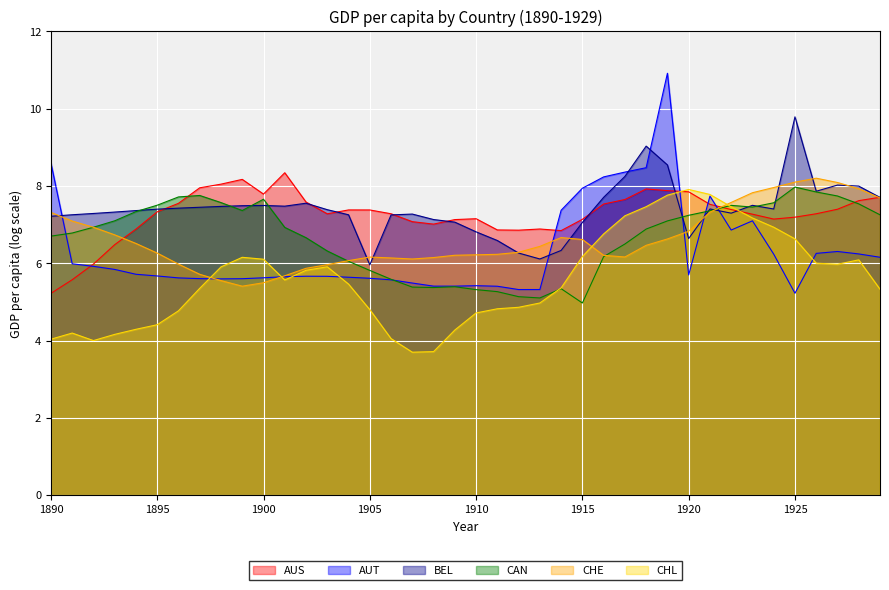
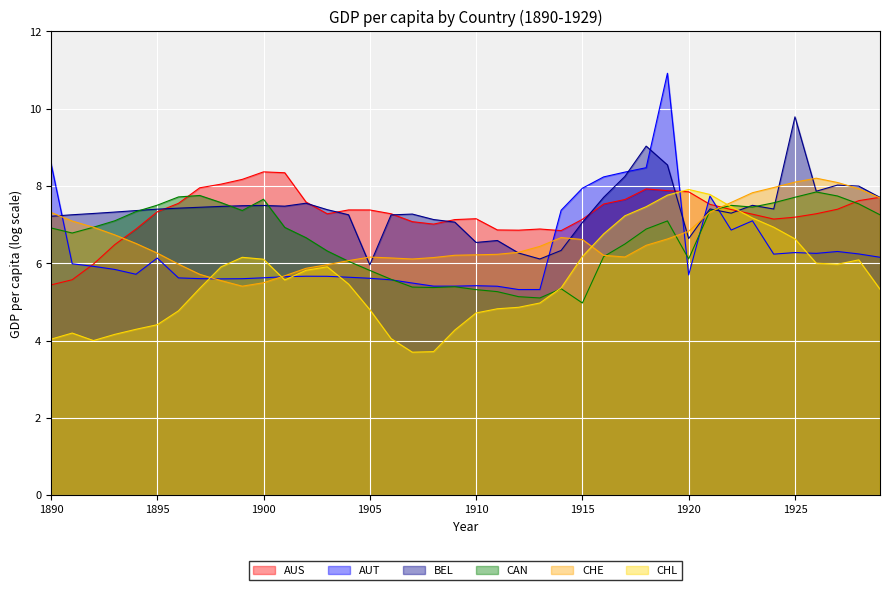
  {
    "AUS": {
-     "1890": 5.2,
+     "1890": 5.4,
      "1895": 7.3,
-     "1900": 7.8,
+     "1900": 8.4,
      "1905": 7.4,
      "1910": 7.2,
      "1915": 7.1,
      "1925": 7.2
    },
    "AUT": {
      "1890": 8.6,
-     "1895": 5.7,
+     "1895": 6.1,
      "1900": 5.6,
      "1905": 5.6,
      "1910": 5.4,
      "1915": 7.9,
      "1920": 5.7,
-     "1925": 5.2
+     "1925": 6.3
    },
    "BEL": {
      "1890": 7.2,
      "1895": 7.4,
      "1900": 7.5,
      "1905": 6.0,
-     "1910": 6.8,
+     "1910": 6.5,
      "1915": 7.1,
      "1920": 6.6,
      "1925": 9.8
    },
    "CAN": {
-     "1890": 6.7,
+     "1890": 6.9,
      "1895": 7.5,
      "1900": 7.7,
      "1905": 5.8,
      "1910": 5.3,
      "1915": 5.0,
-     "1920": 7.2,
-     "1925": 8.0
+     "1920": 6.1,
+     "1925": 7.7
    }
  }
